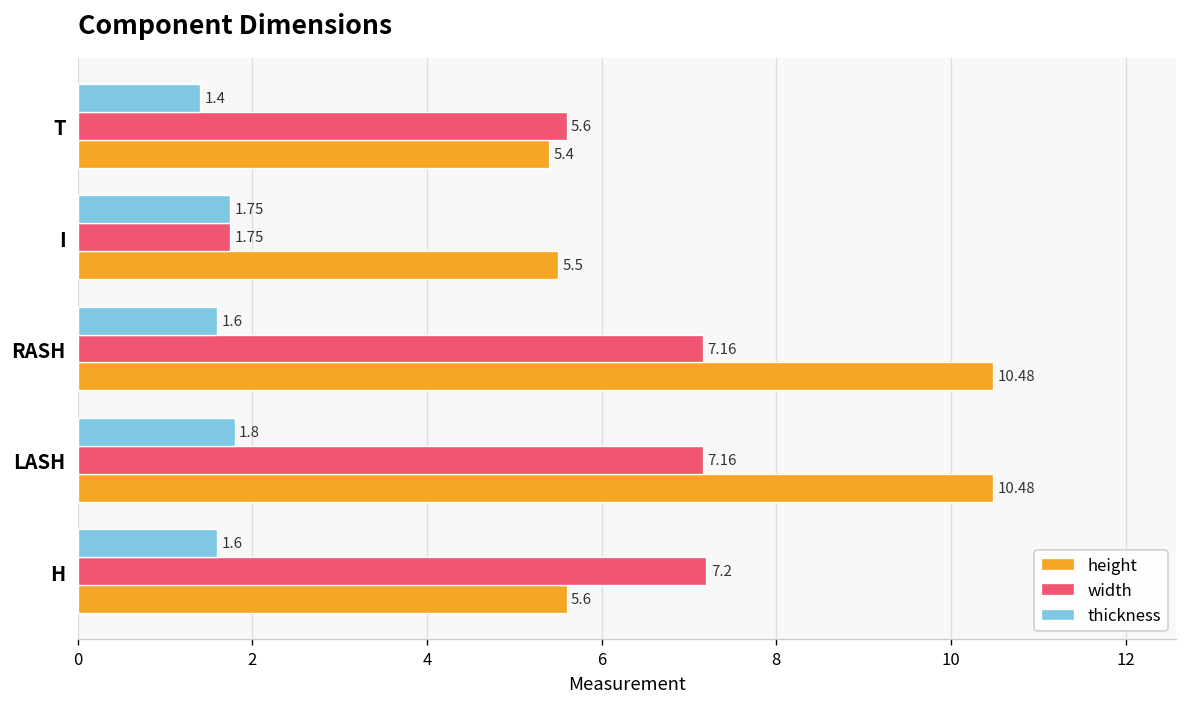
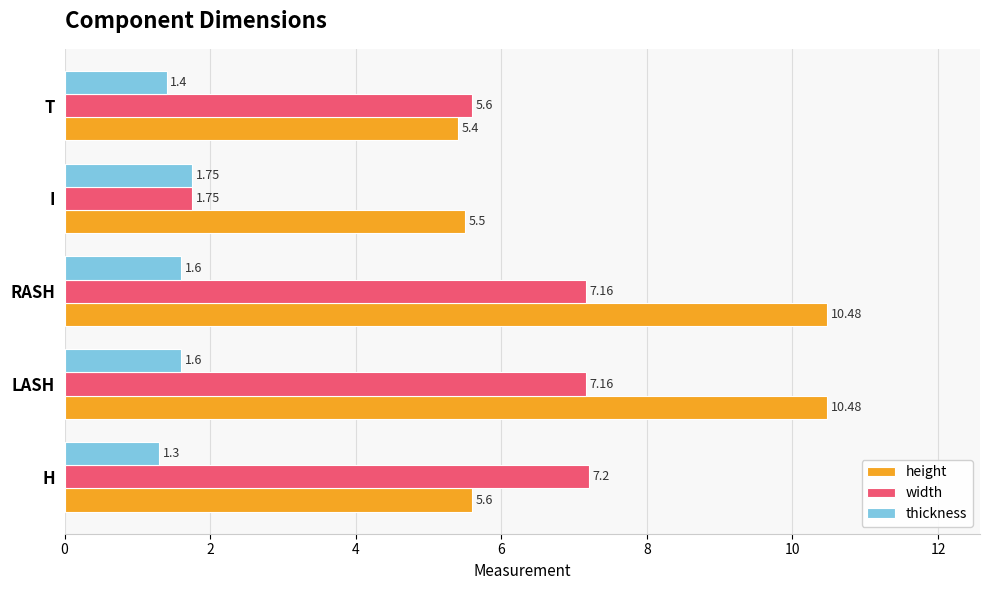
  {
    "height": {
      "T": 5.4,
      "I": 5.5,
      "RASH": 10.48,
      "LASH": 10.48,
      "H": 5.6
    },
    "width": {
      "T": 5.6,
      "I": 1.75,
      "RASH": 7.16,
      "LASH": 7.16,
      "H": 7.2
    },
    "thickness": {
      "T": 1.4,
      "I": 1.75,
      "RASH": 1.6,
-     "LASH": 1.8,
-     "H": 1.6
+     "LASH": 1.6,
+     "H": 1.3
    }
  }
